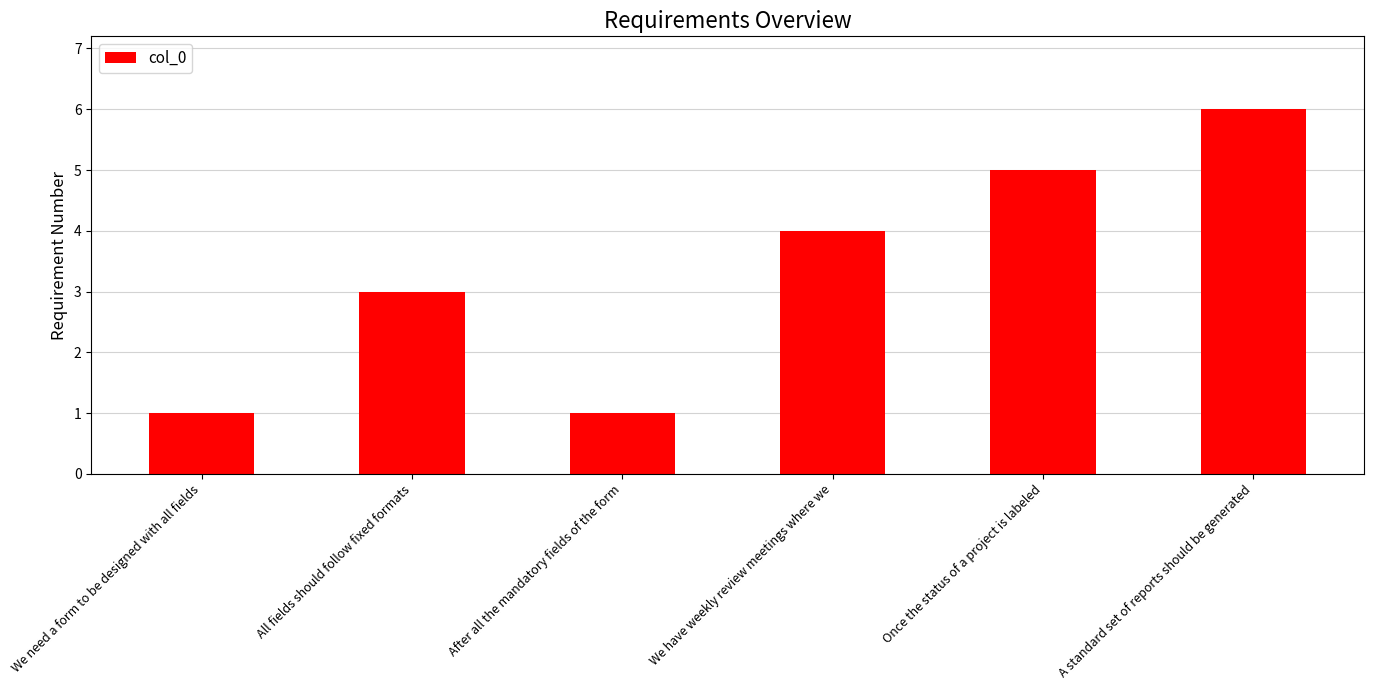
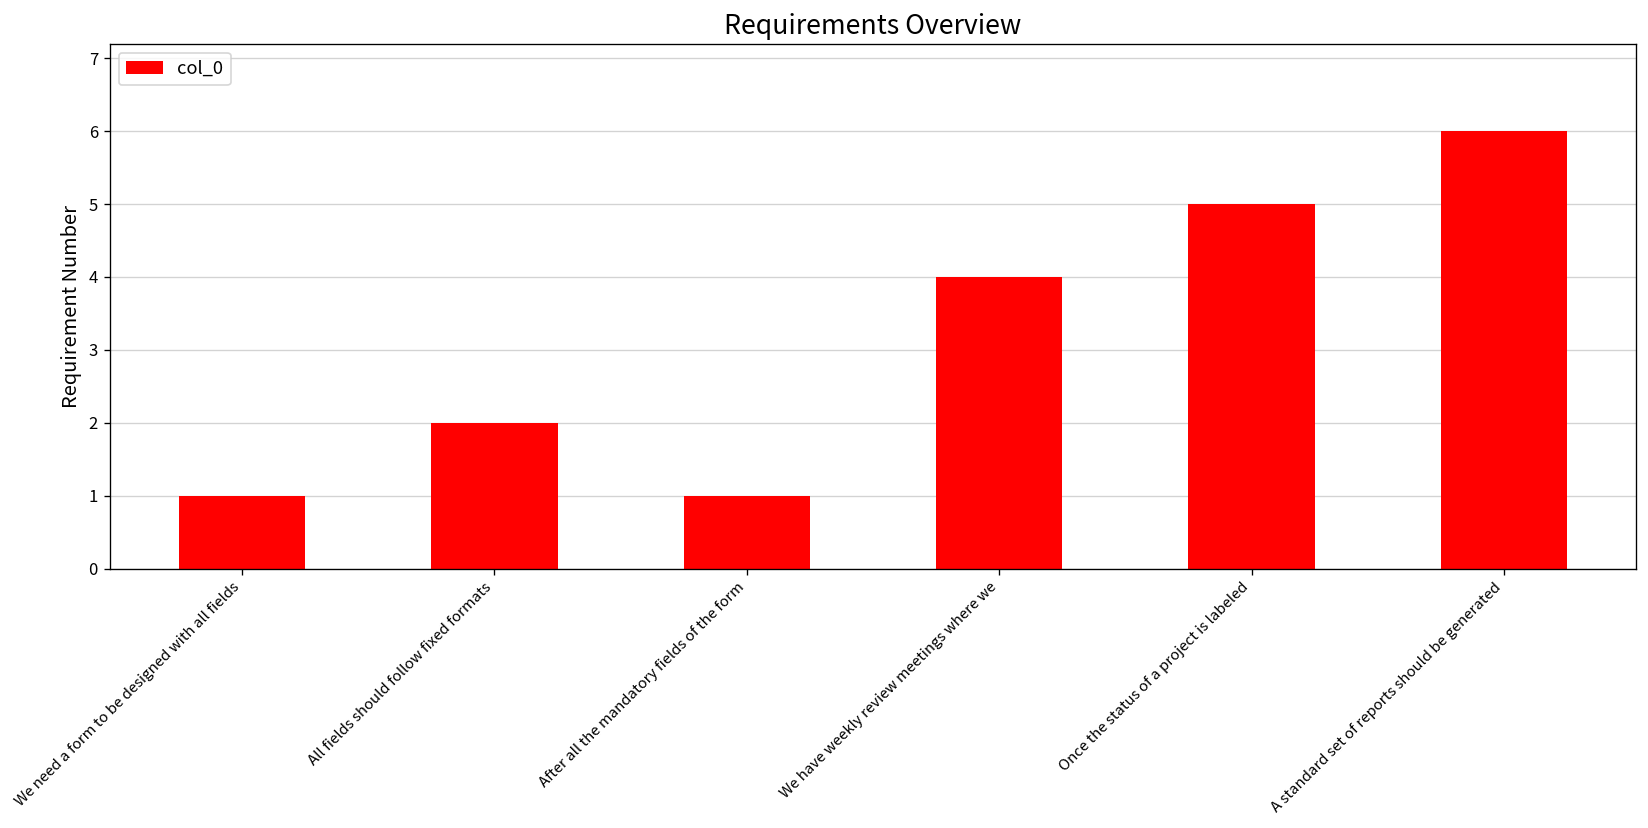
  {
    "We need a form to be designed with all fields": 1,
-   "All fields should follow fixed formats": 3,
+   "All fields should follow fixed formats": 2,
    "After all the mandatory fields of the form": 1,
    "We have weekly review meetings where we": 4,
    "Once the status of a project is labeled": 5,
    "A standard set of reports should be generated": 6
  }
